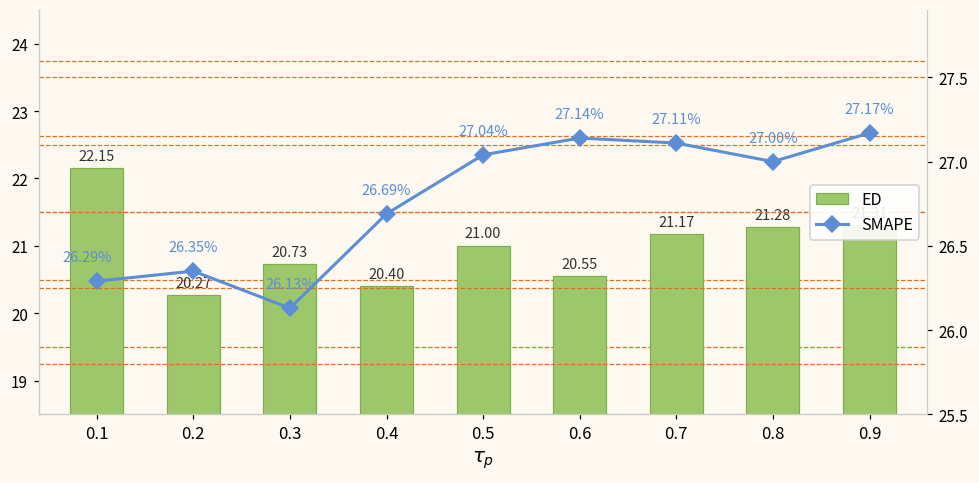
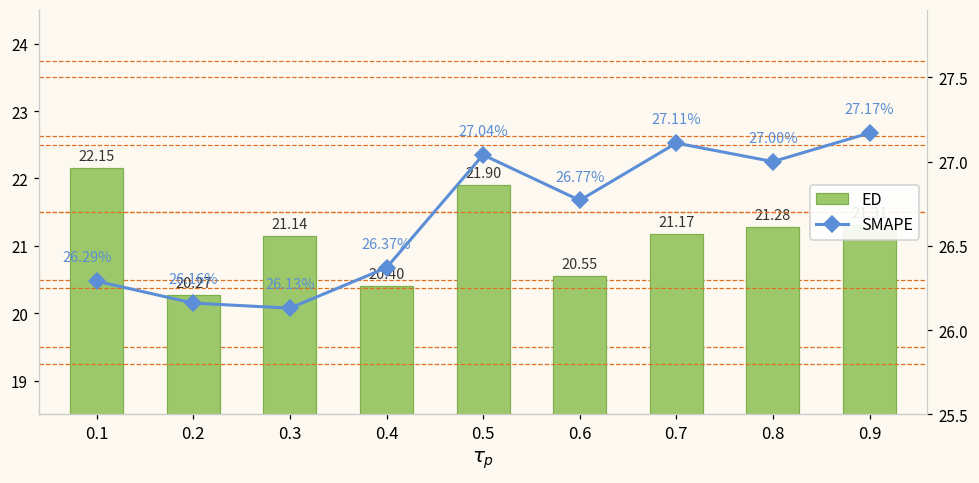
  {
    "ED": {
      "0.1": "22.15",
      "0.2": "20.27",
-     "0.3": "20.73",
+     "0.3": "21.14",
      "0.4": "20.40",
-     "0.5": "21.00",
+     "0.5": "21.90",
      "0.6": "20.55",
      "0.7": "21.17",
      "0.8": "21.28"
    },
    "SMAPE": {
      "0.1": "26.29%",
-     "0.2": "26.35%",
+     "0.2": "26.16%",
      "0.3": "26.13%",
-     "0.4": "26.69%",
+     "0.4": "26.37%",
      "0.5": "27.04%",
-     "0.6": "27.14%",
+     "0.6": "26.77%",
      "0.7": "27.11%",
      "0.8": "27.00%",
      "0.9": "27.17%"
    }
  }
